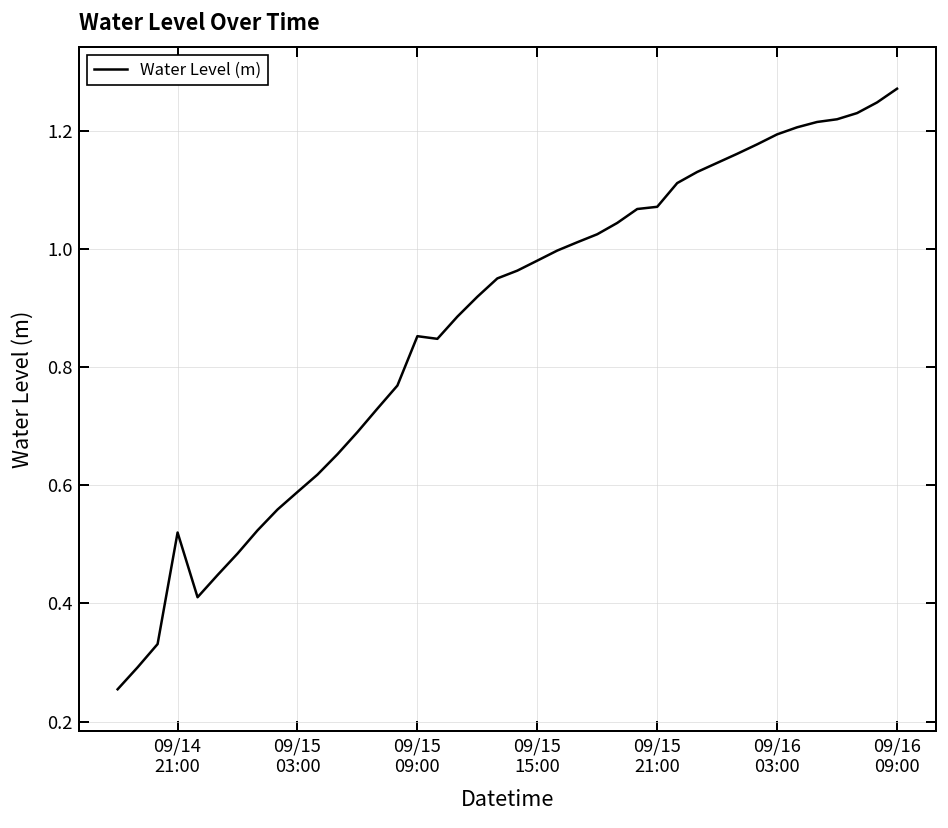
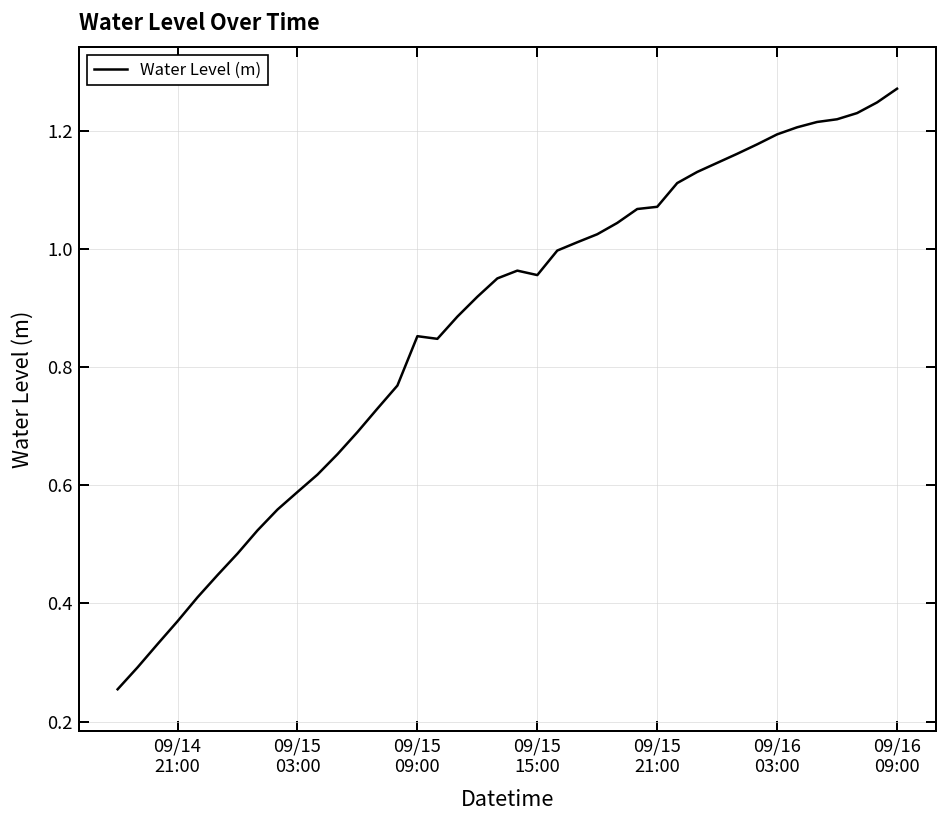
  {
-   "09/14 21:00": 0.52,
+   "09/14 21:00": 0.37,
    "09/15 03:00": 0.59,
    "09/15 09:00": 0.85,
-   "09/15 15:00": 0.98,
+   "09/15 15:00": 0.96,
    "09/15 21:00": 1.07,
    "09/16 03:00": 1.19,
    "09/16 09:00": 1.27
  }
